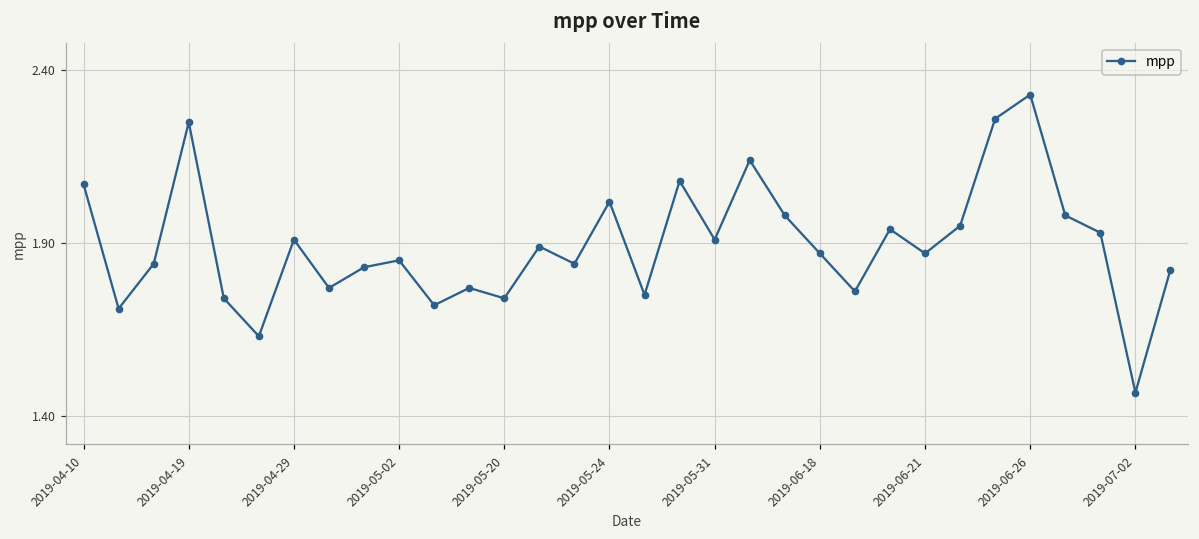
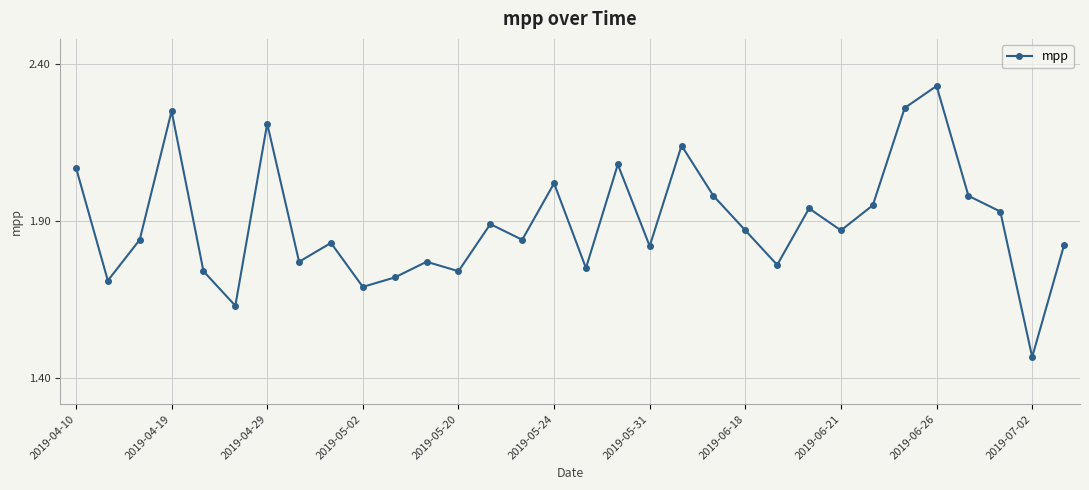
  {
    "2019-04-10": 2.07,
    "2019-04-19": 2.25,
-   "2019-04-29": 1.91,
-   "2019-05-02": 1.85,
+   "2019-04-29": 2.21,
+   "2019-05-02": 1.69,
    "2019-05-20": 1.74,
    "2019-05-24": 2.02,
-   "2019-05-31": 1.91,
+   "2019-05-31": 1.82,
    "2019-06-18": 1.87,
    "2019-06-21": 1.87,
    "2019-06-26": 2.33,
    "2019-07-02": 1.47
  }
